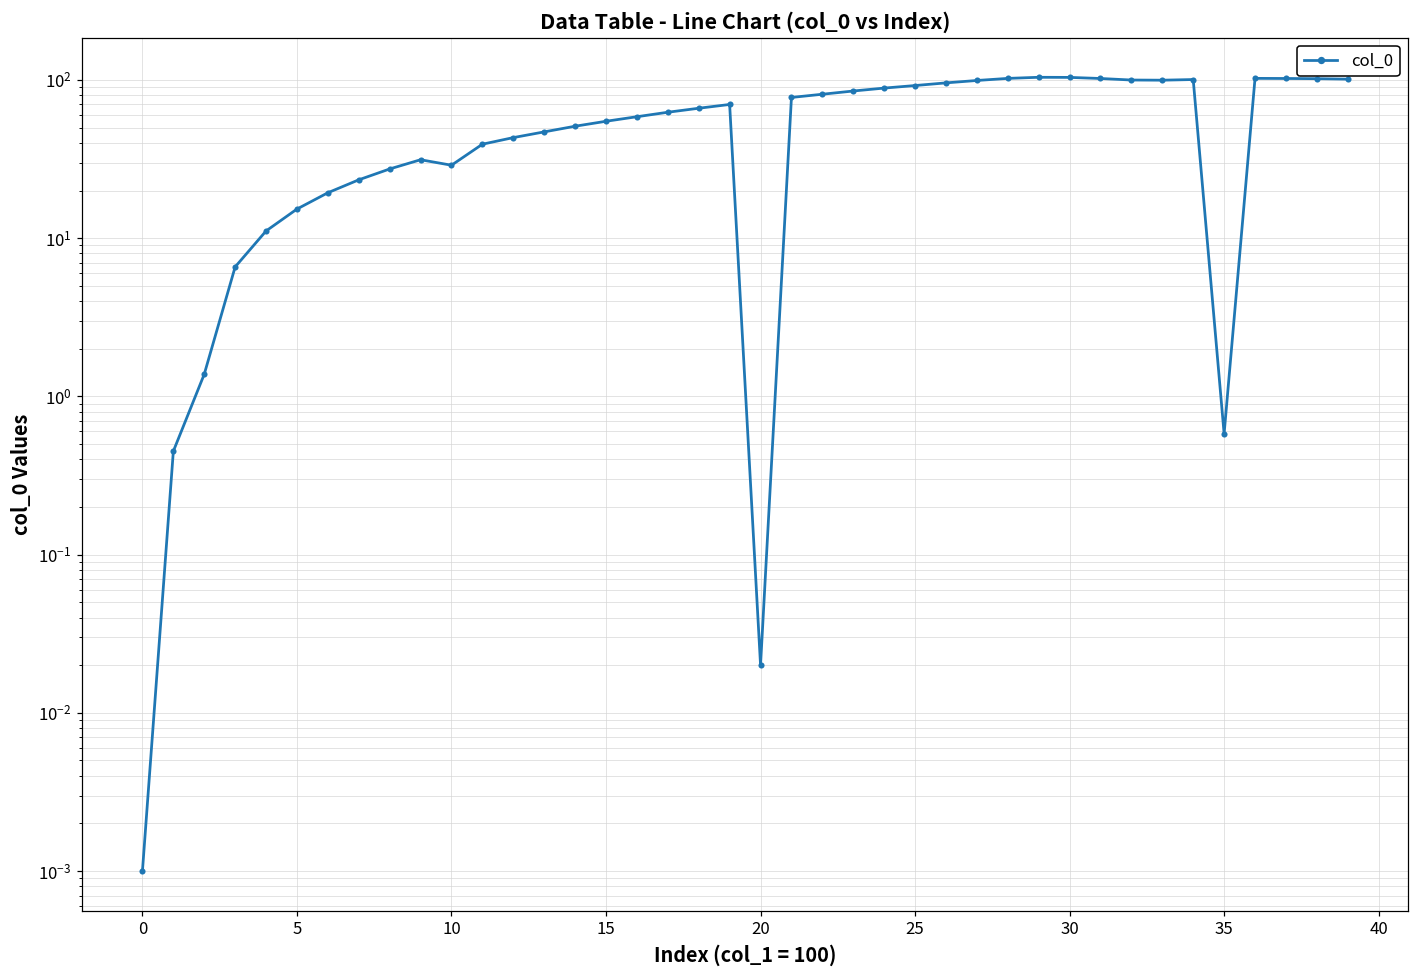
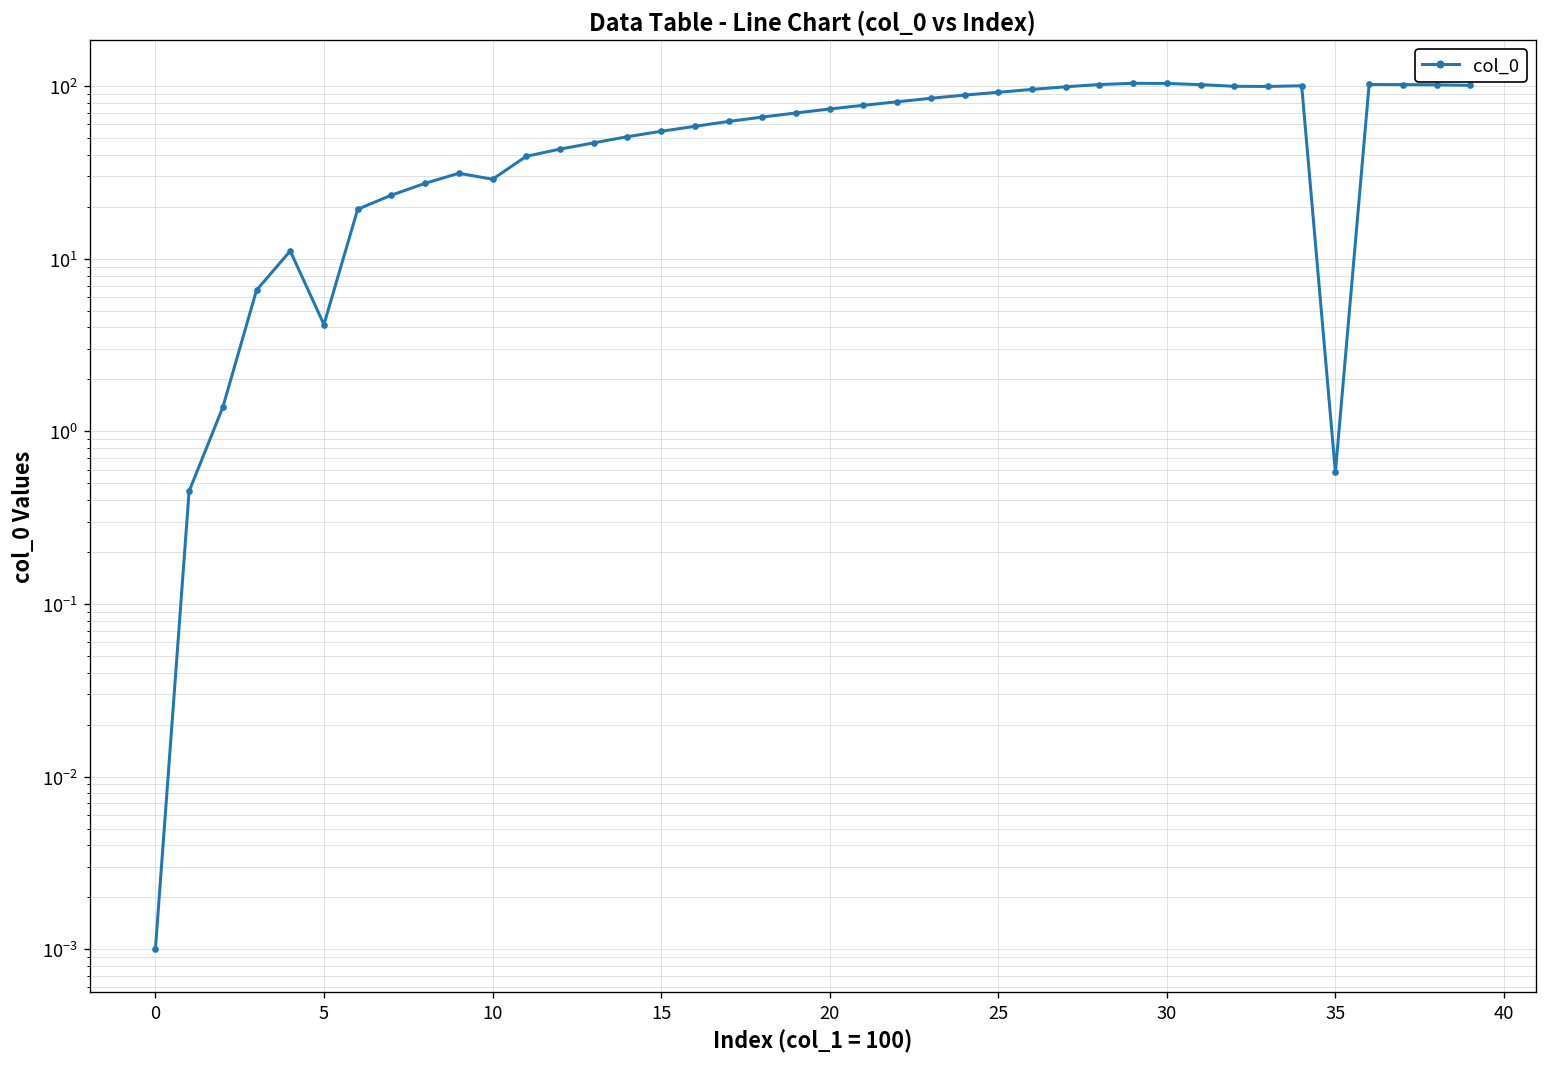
  {
    "0": 0.0010,
-   "5": 15,
+   "5": 4.2,
    "10": 29,
    "15": 55,
-   "20": 0.02,
+   "20": 70,
    "25": 90,
    "30": 100,
    "35": 0.58
  }
